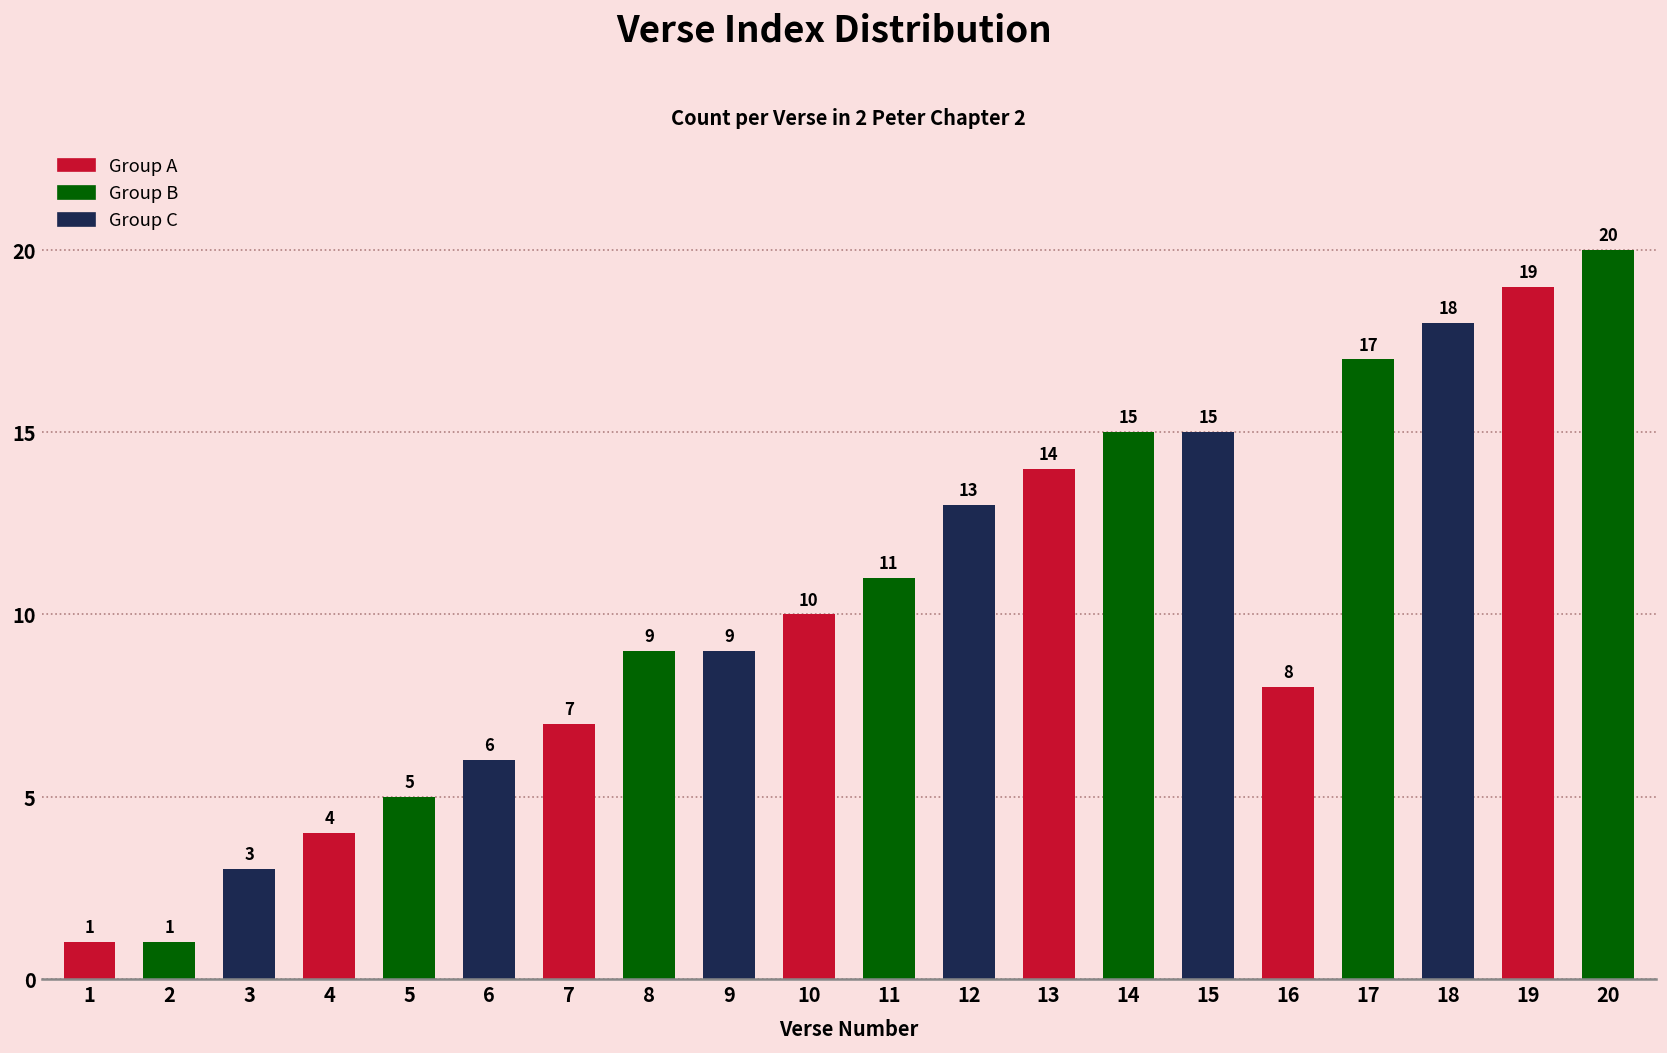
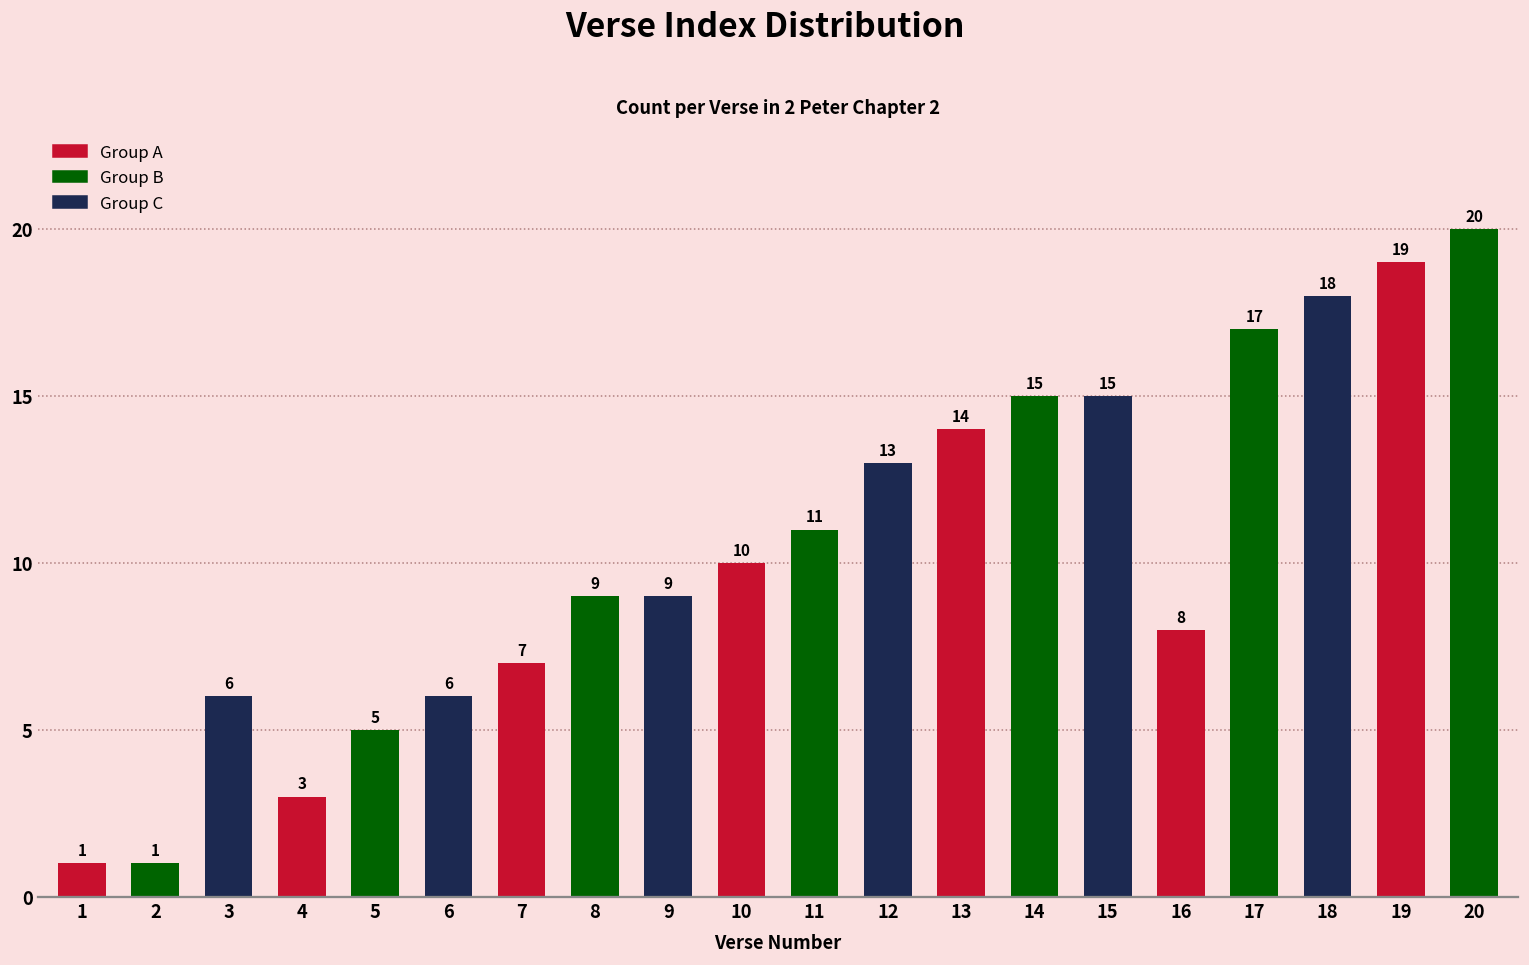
  {
    "1": 1,
    "2": 1,
-   "3": 3,
-   "4": 4,
+   "3": 6,
+   "4": 3,
    "5": 5,
    "6": 6,
    "7": 7,
    "8": 9,
    "9": 9,
    "10": 10,
    "11": 11,
    "12": 13,
    "13": 14,
    "14": 15,
    "15": 15,
    "16": 8,
    "17": 17,
    "18": 18,
    "19": 19,
    "20": 20
  }
